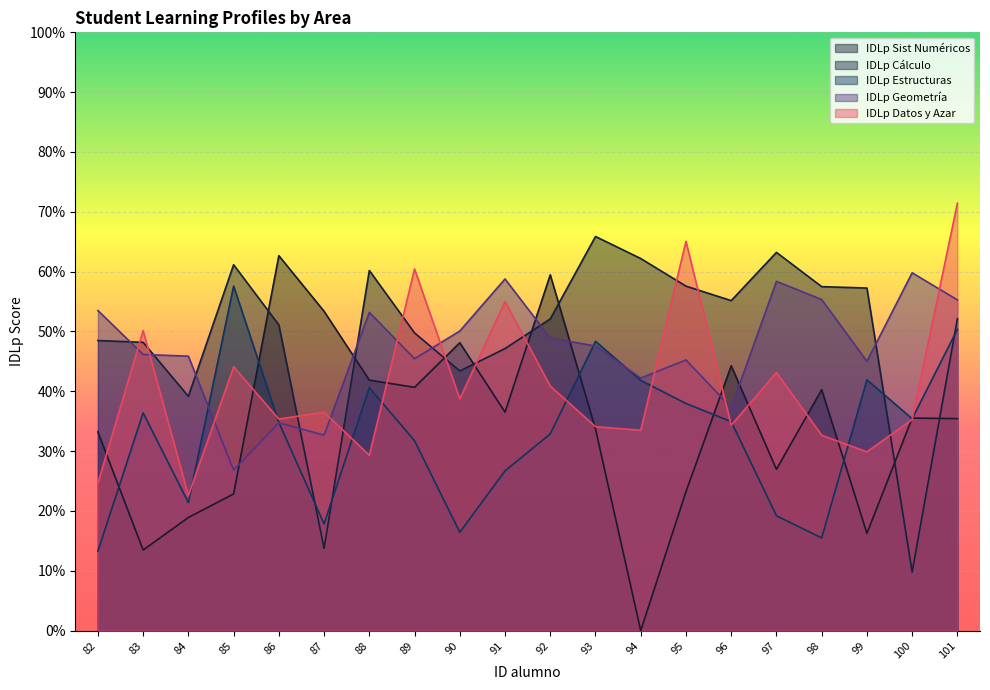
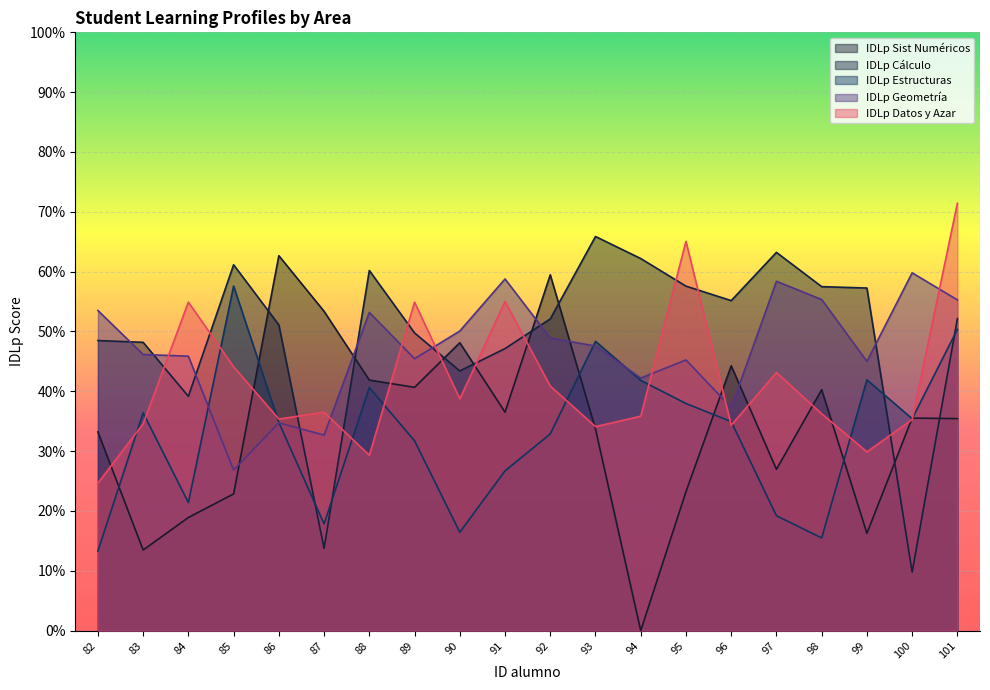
  {
    "IDLp Datos y Azar": {
      "82": "25%",
-     "83": "50%",
-     "84": "23%",
+     "83": "35%",
+     "84": "55%",
      "85": "44%",
      "86": "35%",
      "87": "37%",
      "88": "29%",
-     "89": "60%",
+     "89": "55%",
      "90": "39%",
      "91": "55%",
      "92": "41%",
-     "94": "33%",
+     "94": "36%",
      "95": "65%",
      "96": "34%",
      "97": "43%",
-     "98": "33%",
+     "98": "36%",
      "99": "30%",
      "101": "71%"
    }
  }
